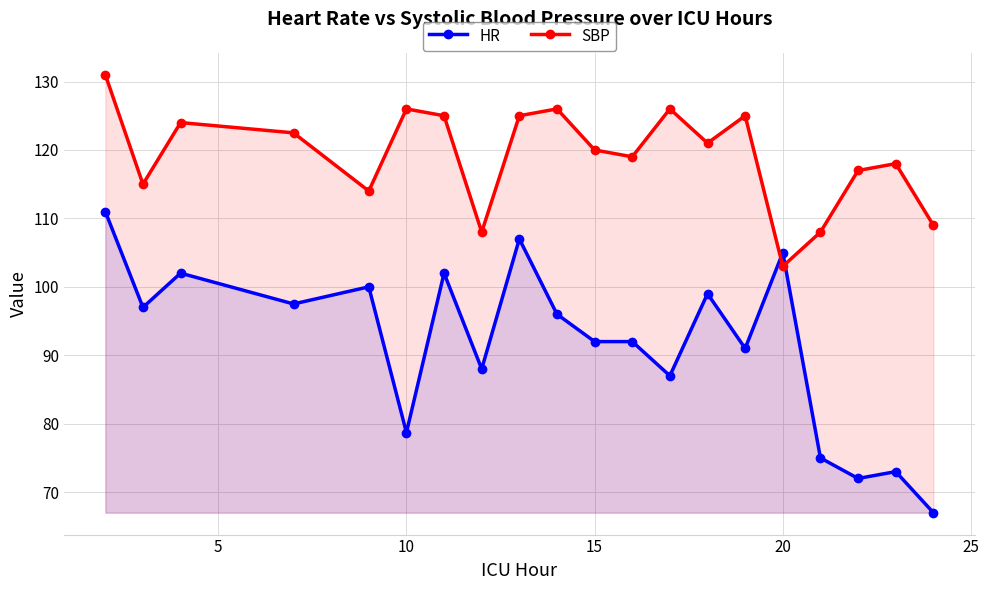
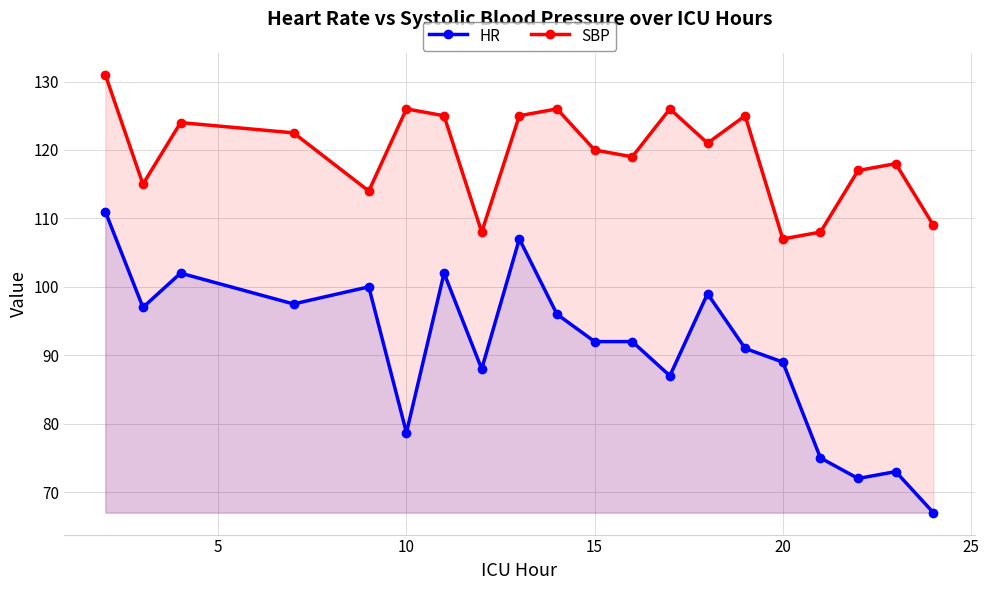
  {
    "HR": {
      "10": 79,
      "15": 92,
-     "20": 105
+     "20": 89
    },
    "SBP": {
      "10": 126,
      "15": 120,
-     "20": 103
+     "20": 107
    }
  }
